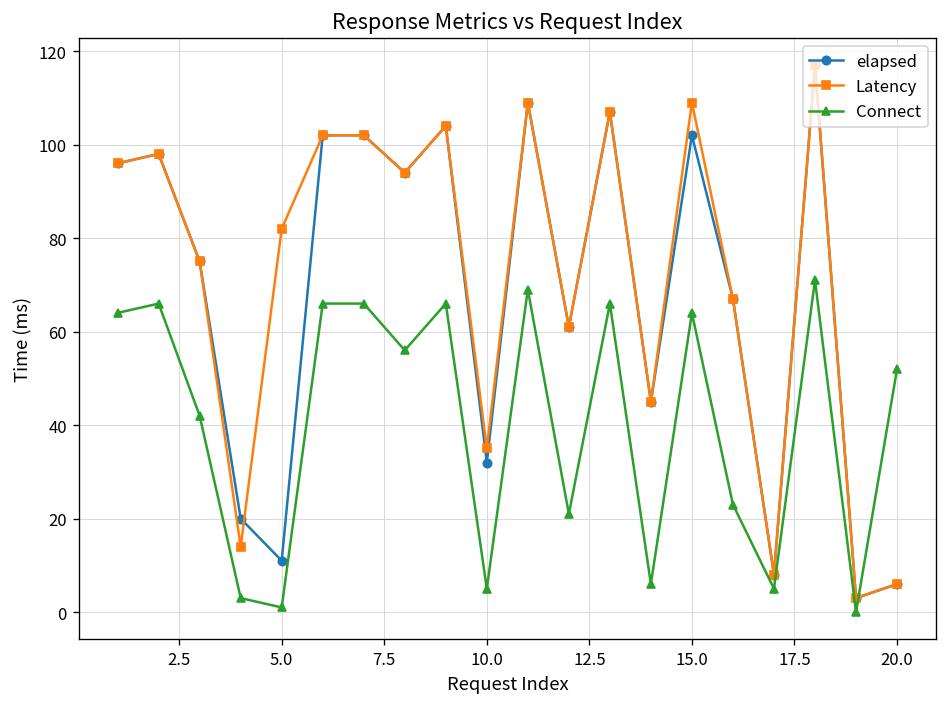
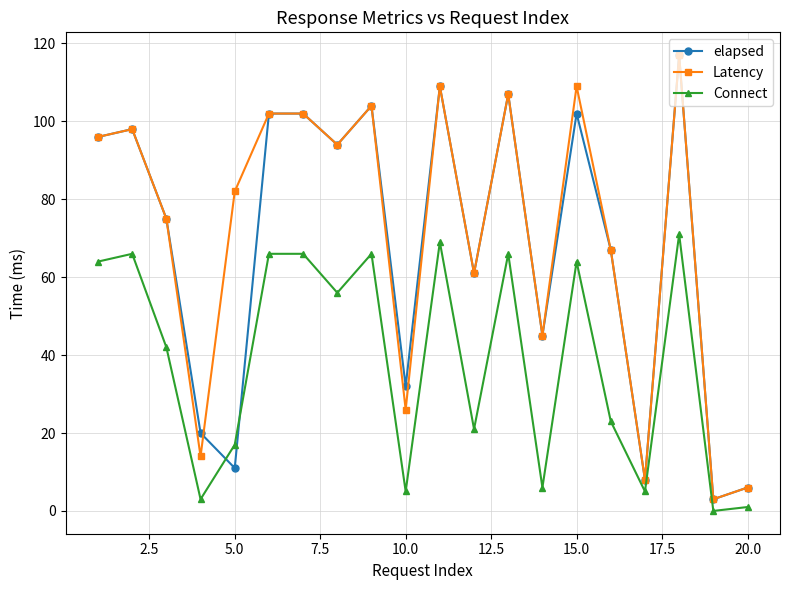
  {
    "elapsed": {
      "5.0": 11,
      "10.0": 32,
      "15.0": 102
    },
    "Latency": {
      "5.0": 82,
-     "10.0": 35,
+     "10.0": 26,
      "15.0": 109
    },
    "Connect": {
-     "5.0": 1,
+     "5.0": 17,
      "10.0": 5,
      "15.0": 64,
-     "20.0": 52
+     "20.0": 1
    }
  }
